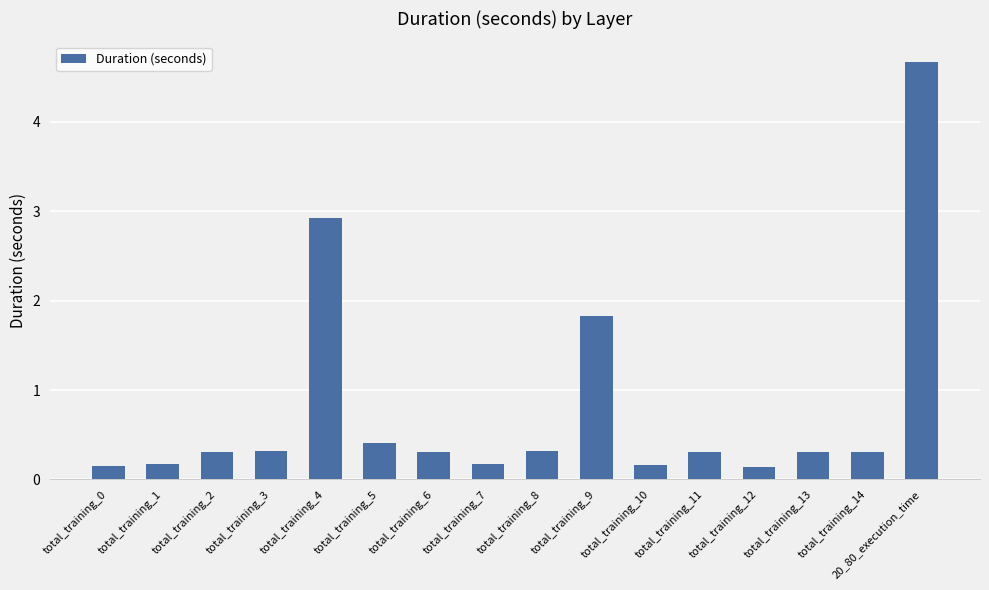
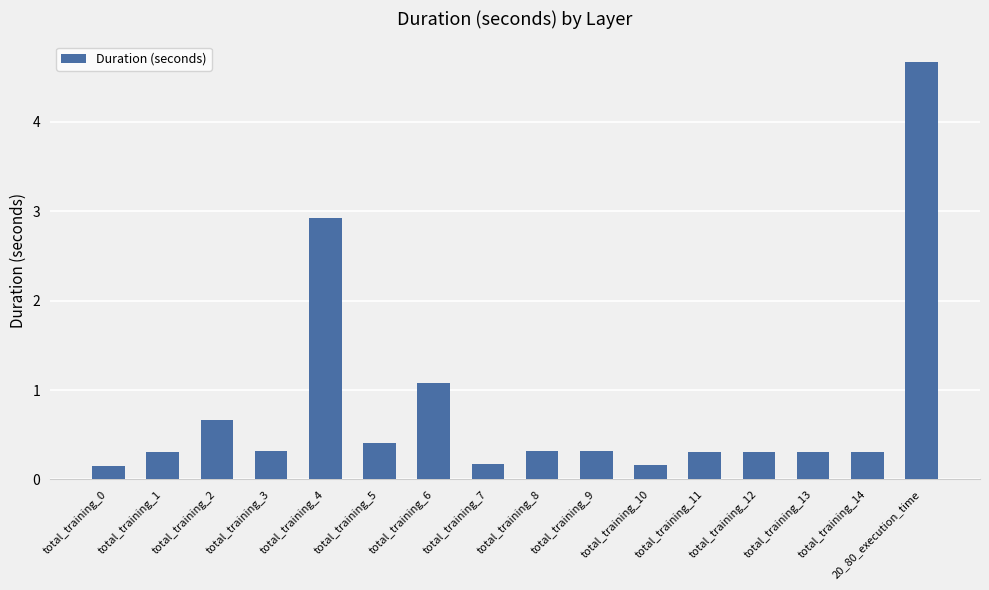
  {
    "total_training_0": 0.2,
-   "total_training_1": 0.2,
-   "total_training_2": 0.3,
+   "total_training_1": 0.3,
+   "total_training_2": 0.7,
    "total_training_3": 0.3,
    "total_training_4": 2.9,
    "total_training_5": 0.4,
-   "total_training_6": 0.3,
+   "total_training_6": 1.1,
    "total_training_7": 0.2,
    "total_training_8": 0.3,
-   "total_training_9": 1.8,
+   "total_training_9": 0.3,
    "total_training_10": 0.2,
    "total_training_11": 0.3,
-   "total_training_12": 0.1,
+   "total_training_12": 0.3,
    "total_training_13": 0.3,
    "total_training_14": 0.3,
    "20_80_execution_time": 4.7
  }
